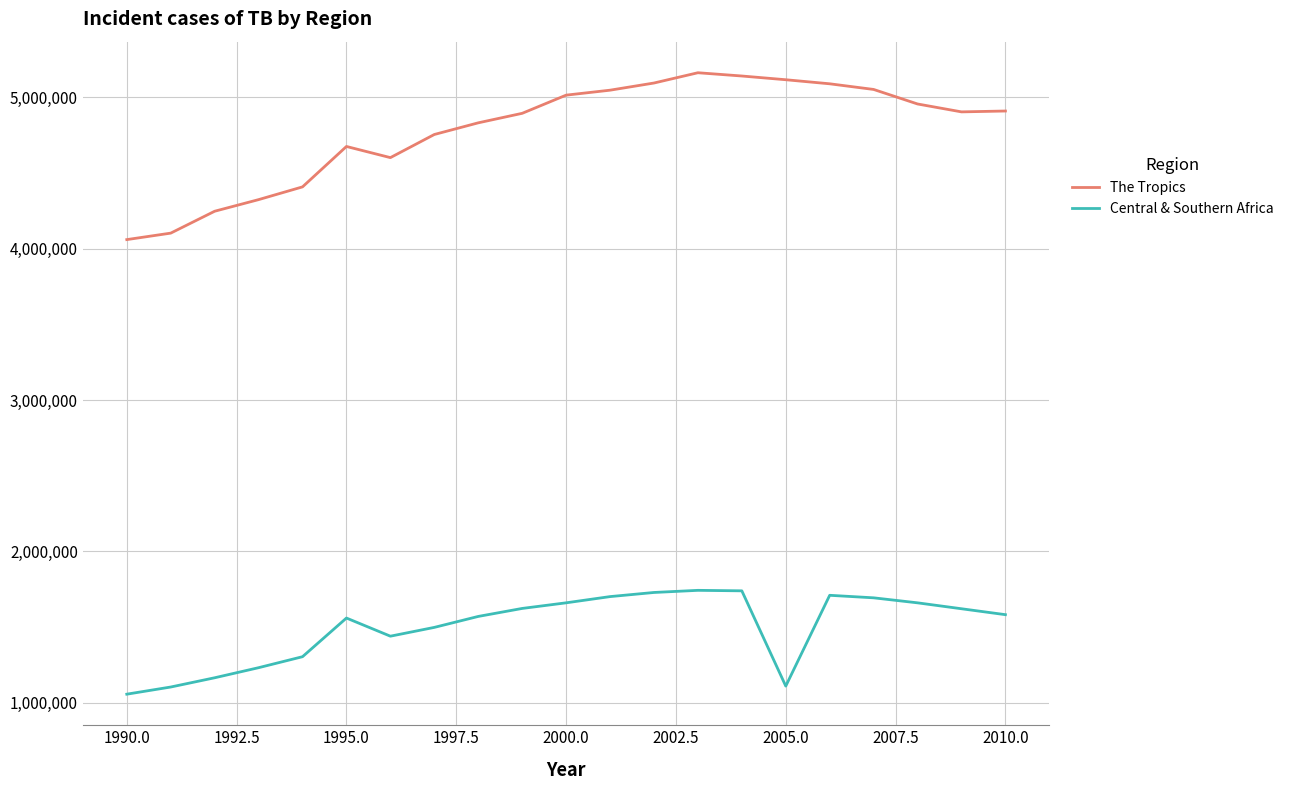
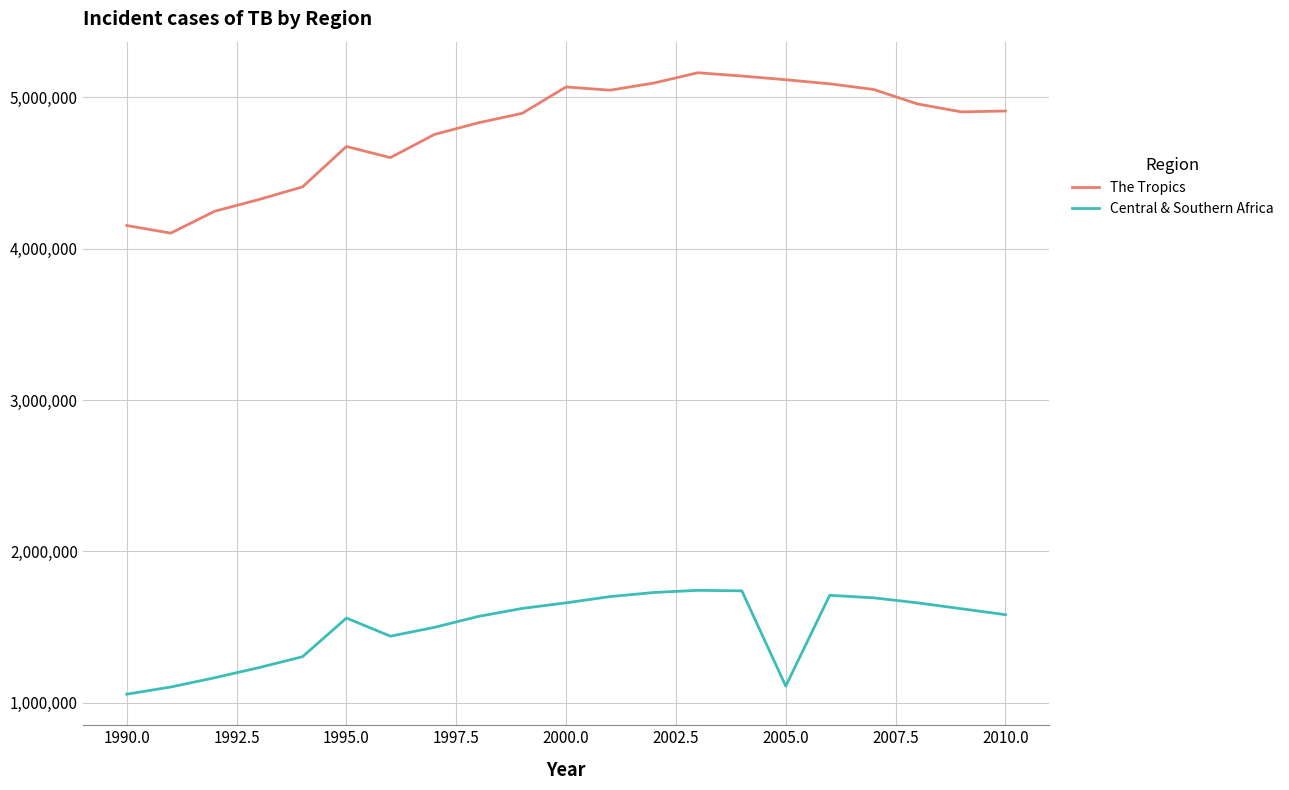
  {
    "The Tropics": {
-     "1990.0": "4,060,000",
+     "1990.0": "4,150,000",
      "1995.0": "4,680,000",
-     "2000.0": "5,020,000",
+     "2000.0": "5,070,000",
      "2005.0": "5,120,000",
      "2010.0": "4,910,000"
    },
    "Central & Southern Africa": {
      "1990.0": "1,060,000",
      "1995.0": "1,560,000",
      "2000.0": "1,660,000",
      "2005.0": "1,110,000",
      "2010.0": "1,580,000"
    }
  }
